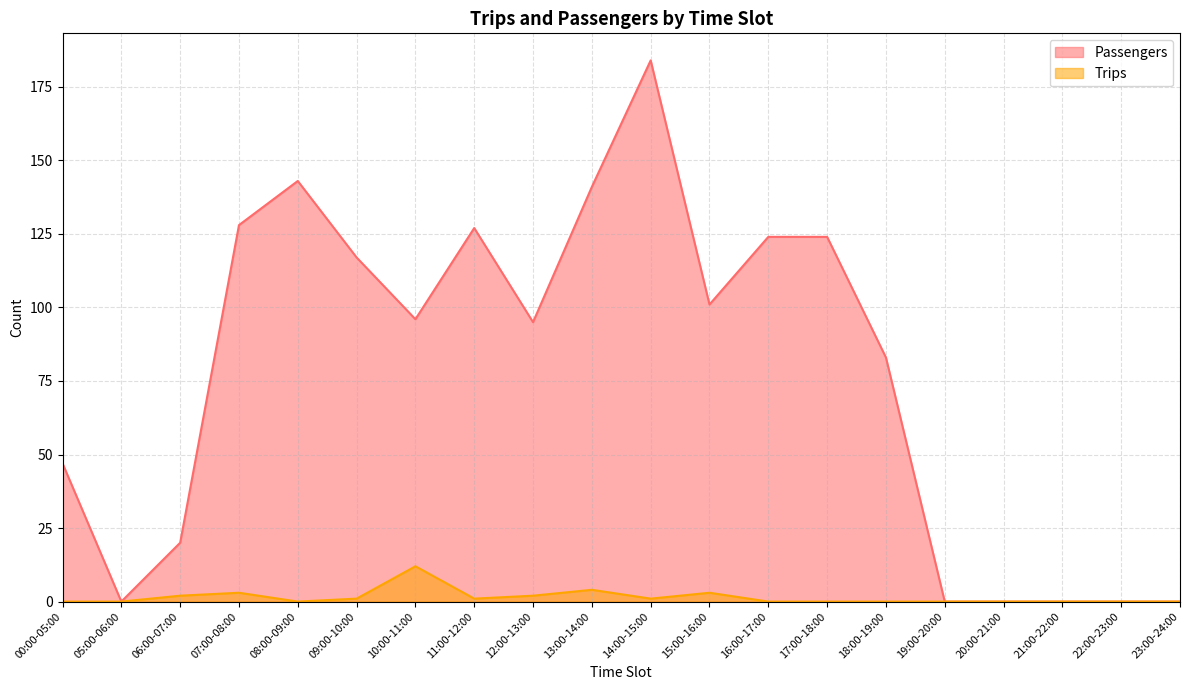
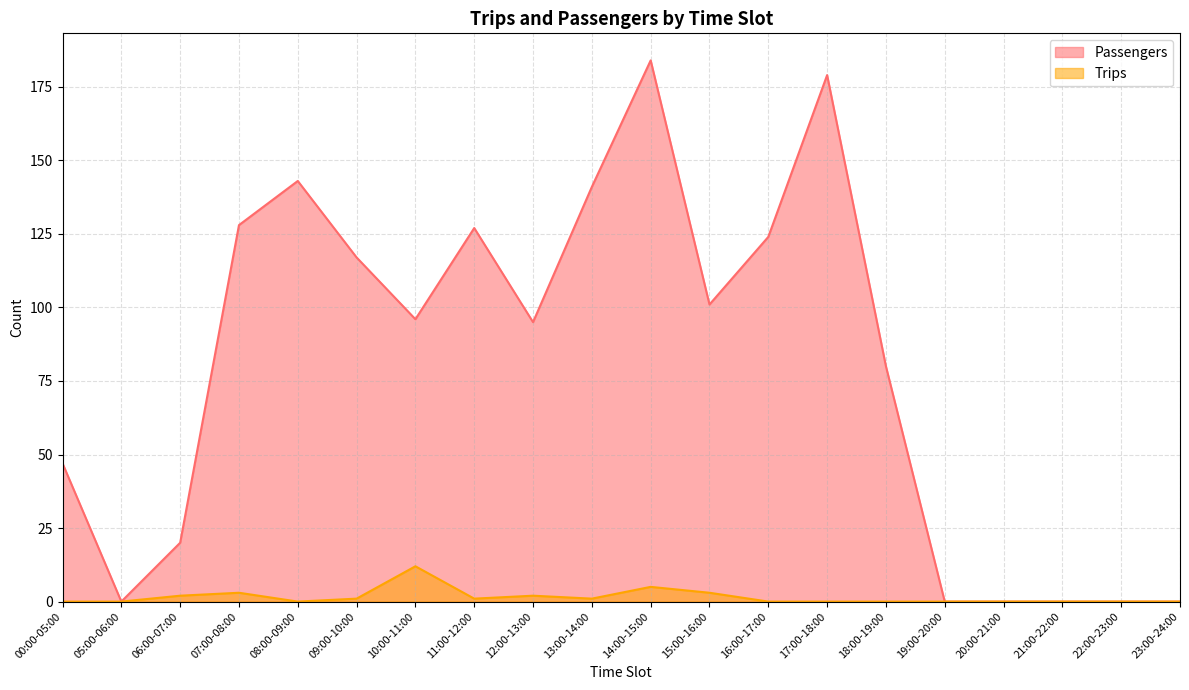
  {
    "Passengers": {
      "00:00-05:00": 47,
      "06:00-07:00": 20,
      "07:00-08:00": 128,
      "08:00-09:00": 143,
      "09:00-10:00": 117,
      "10:00-11:00": 96,
      "11:00-12:00": 127,
      "12:00-13:00": 95,
      "13:00-14:00": 141,
      "14:00-15:00": 184,
      "15:00-16:00": 101,
      "16:00-17:00": 124,
-     "17:00-18:00": 124,
-     "18:00-19:00": 83
+     "17:00-18:00": 179,
+     "18:00-19:00": 80
    },
    "Trips": {
      "00:00-05:00": 0,
      "06:00-07:00": 2,
      "07:00-08:00": 3,
      "08:00-09:00": 0,
      "09:00-10:00": 1,
      "10:00-11:00": 12,
      "11:00-12:00": 1,
      "12:00-13:00": 2,
-     "13:00-14:00": 4,
-     "14:00-15:00": 1,
+     "13:00-14:00": 1,
+     "14:00-15:00": 5,
      "15:00-16:00": 3,
      "16:00-17:00": 0,
      "17:00-18:00": 0,
      "18:00-19:00": 0
    }
  }
